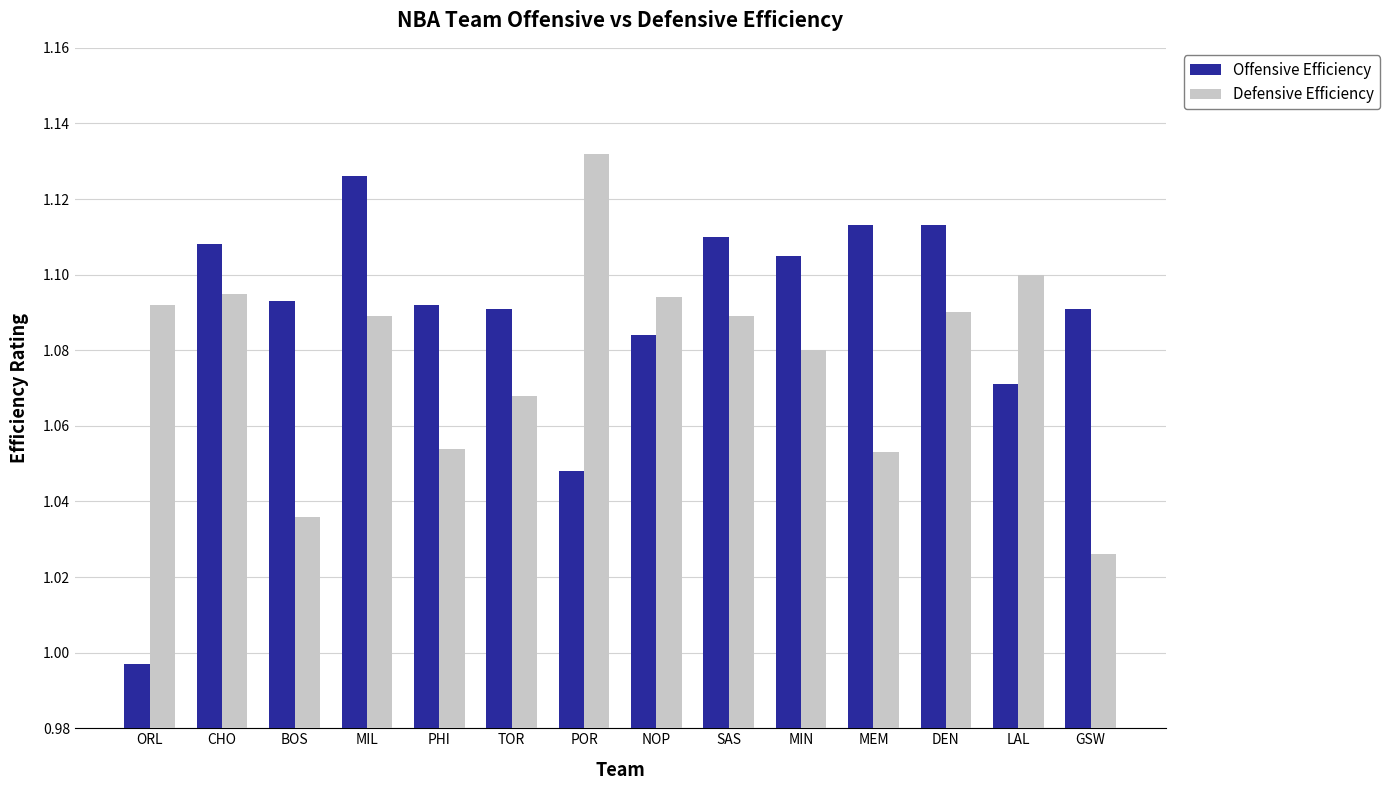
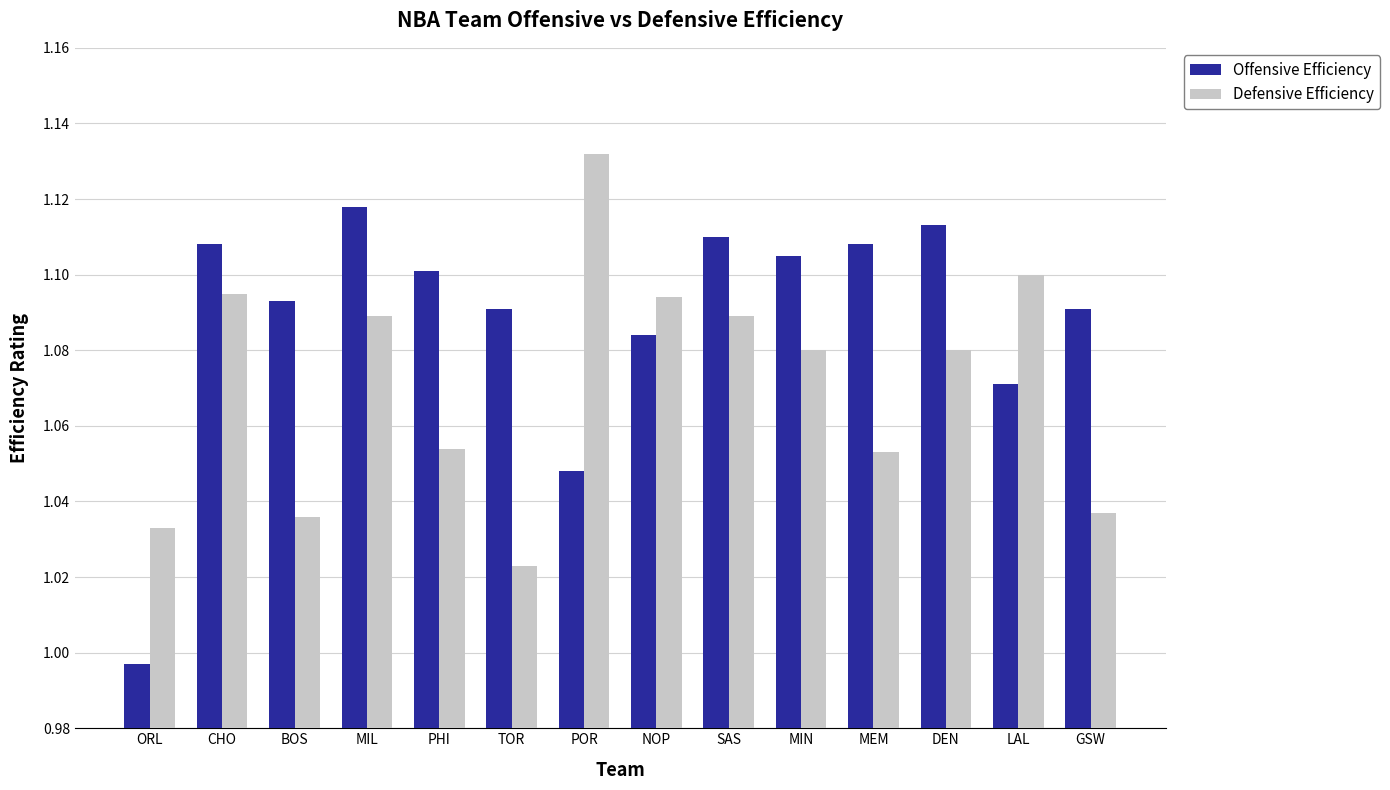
  {
    "Offensive Efficiency": {
      "ORL": 0.997,
      "CHO": 1.108,
      "BOS": 1.093,
-     "MIL": 1.126,
-     "PHI": 1.092,
+     "MIL": 1.118,
+     "PHI": 1.101,
      "TOR": 1.091,
      "POR": 1.048,
      "NOP": 1.084,
      "SAS": 1.110,
      "MIN": 1.105,
-     "MEM": 1.113,
+     "MEM": 1.108,
      "DEN": 1.113,
      "LAL": 1.071,
      "GSW": 1.091
    },
    "Defensive Efficiency": {
-     "ORL": 1.092,
+     "ORL": 1.033,
      "CHO": 1.095,
      "BOS": 1.036,
      "MIL": 1.089,
      "PHI": 1.054,
-     "TOR": 1.068,
+     "TOR": 1.023,
      "POR": 1.132,
      "NOP": 1.094,
      "SAS": 1.089,
      "MIN": 1.080,
      "MEM": 1.053,
-     "DEN": 1.09,
+     "DEN": 1.08,
      "LAL": 1.100,
-     "GSW": 1.026
+     "GSW": 1.037
    }
  }
